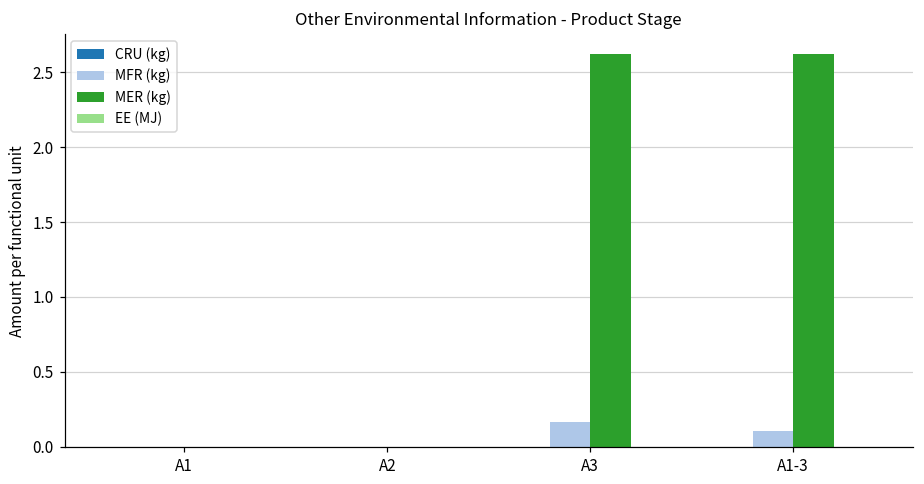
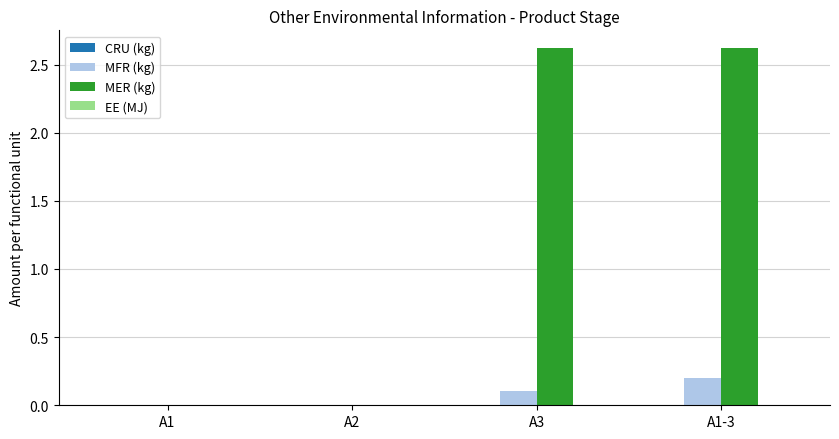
  {
    "CRU (kg)": {
      "A1": 0.00,
      "A2": 0.00,
      "A3": 0.00,
      "A1-3": 0.00
    },
    "MFR (kg)": {
      "A1": 0.00,
      "A2": 0.00,
-     "A3": 0.17,
-     "A1-3": 0.11
+     "A3": 0.11,
+     "A1-3": 0.20
    },
    "MER (kg)": {
      "A1": 0.00,
      "A2": 0.00,
      "A3": 2.62,
      "A1-3": 2.62
    },
    "EE (MJ)": {
      "A1": 0.00,
      "A2": 0.00,
      "A3": 0.00,
      "A1-3": 0.00
    }
  }
